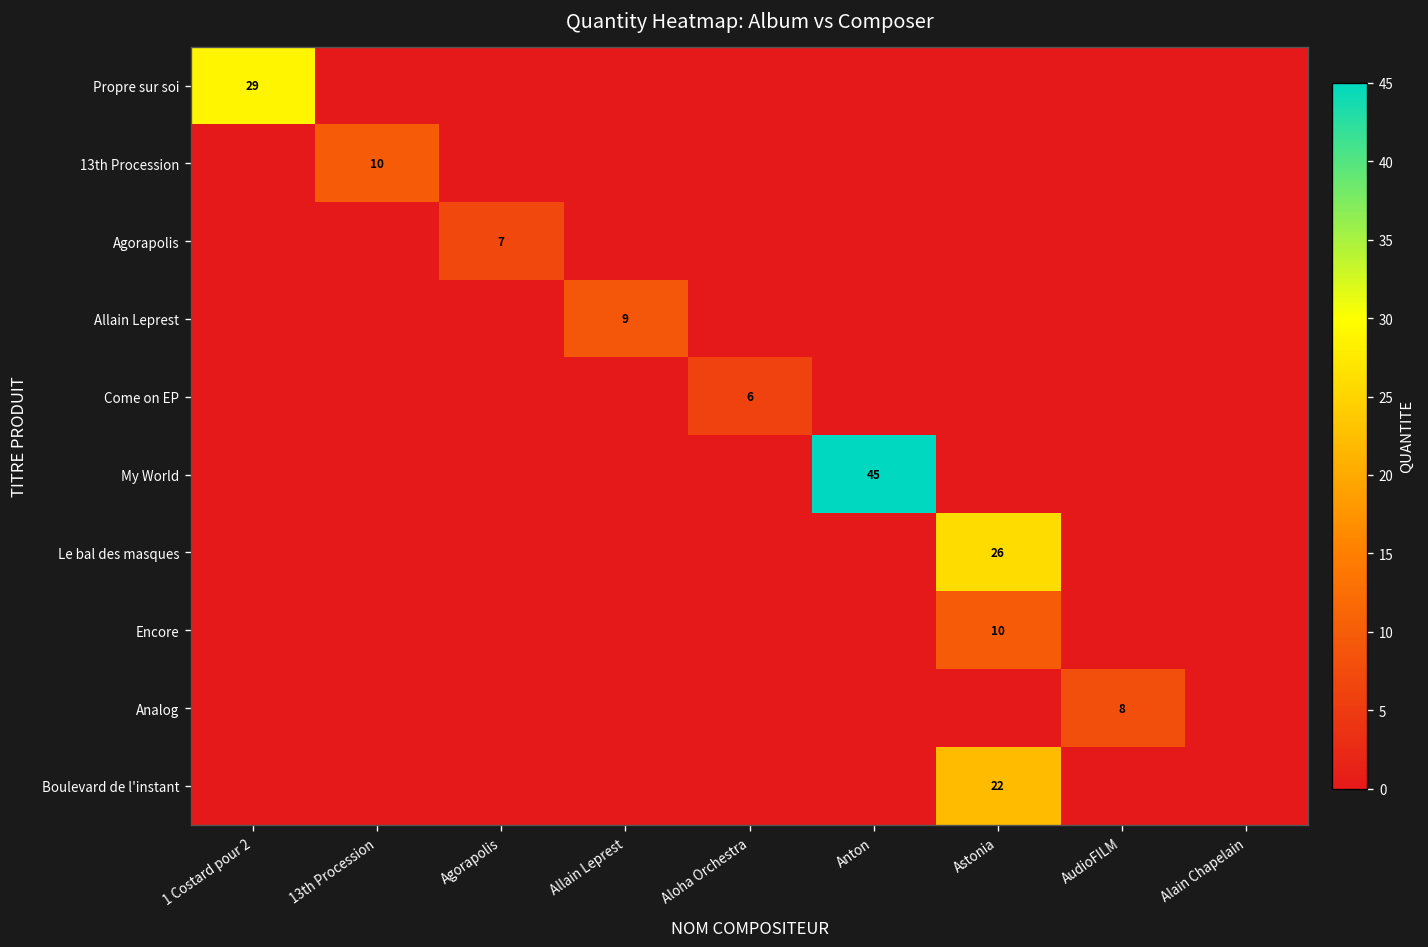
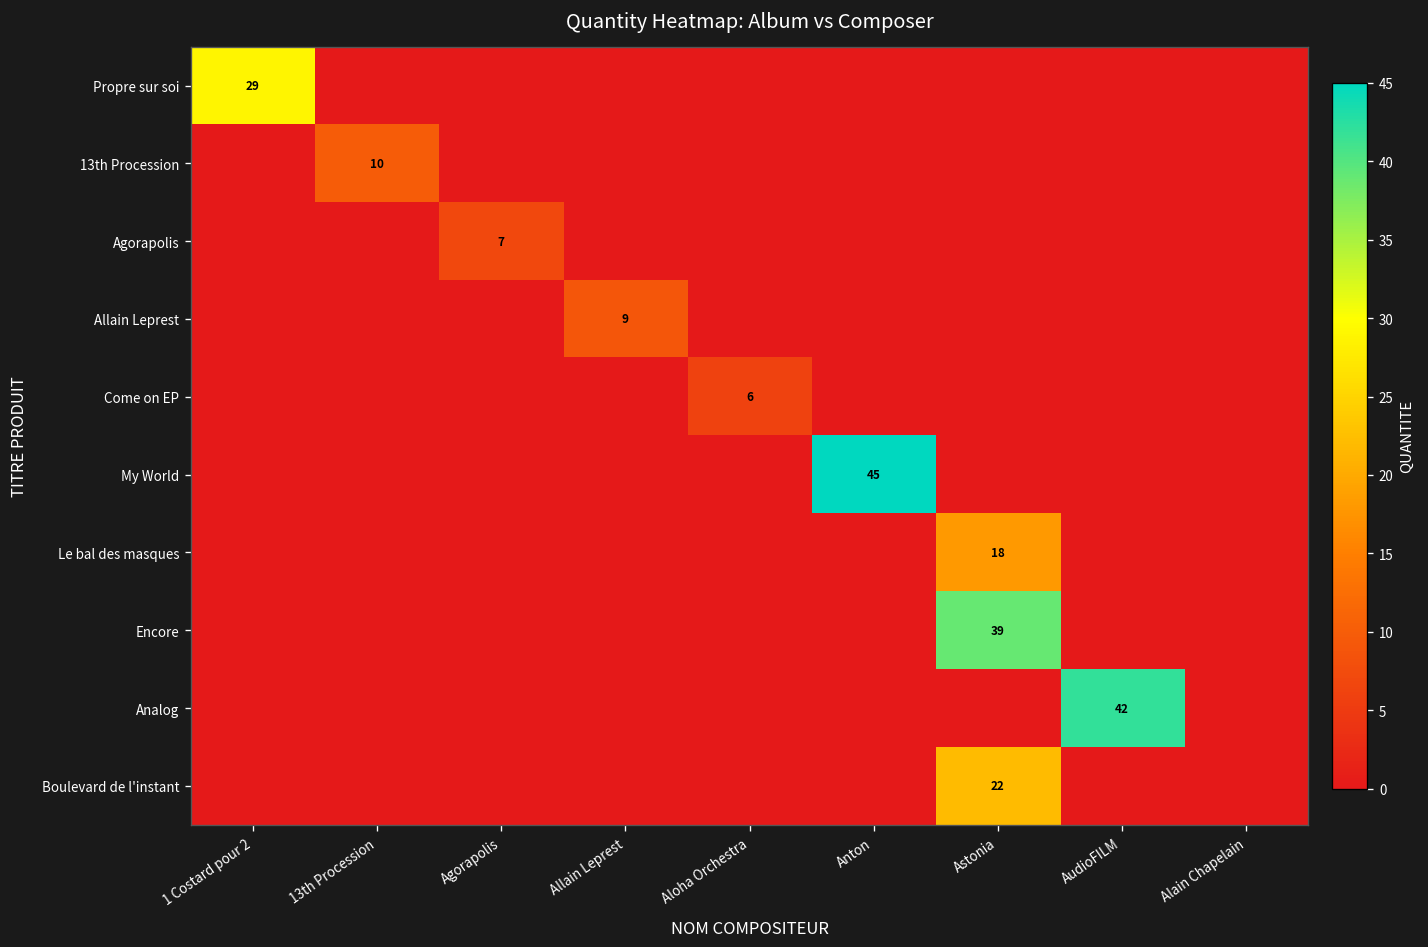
  {
    "Propre sur soi": {
      "1 Costard pour 2": 29
    },
    "13th Procession": {
      "13th Procession": 10
    },
    "Agorapolis": {
      "Agorapolis": 7
    },
    "Allain Leprest": {
      "Allain Leprest": 9
    },
    "Come on EP": {
      "Aloha Orchestra": 6
    },
    "My World": {
      "Anton": 45
    },
    "Le bal des masques": {
-     "Astonia": 26
+     "Astonia": 18
    },
    "Encore": {
-     "Astonia": 10
+     "Astonia": 39
    },
    "Analog": {
-     "AudioFILM": 8
+     "AudioFILM": 42
    },
    "Boulevard de l'instant": {
      "Astonia": 22
    }
  }
